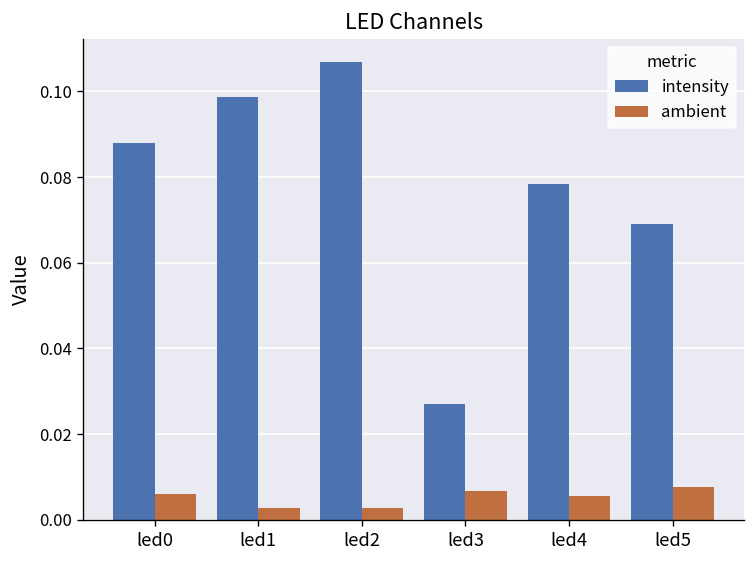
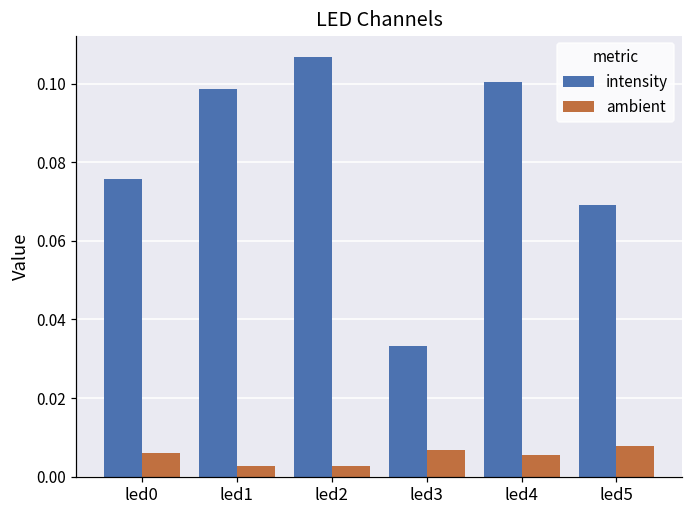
  {
    "intensity": {
-     "led0": 0.088,
+     "led0": 0.076,
      "led1": 0.099,
      "led2": 0.107,
-     "led3": 0.027,
-     "led4": 0.078,
+     "led3": 0.033,
+     "led4": 0.101,
      "led5": 0.069
    },
    "ambient": {
      "led0": 0.006,
      "led1": 0.003,
      "led2": 0.003,
      "led3": 0.007,
      "led4": 0.006,
      "led5": 0.008
    }
  }
